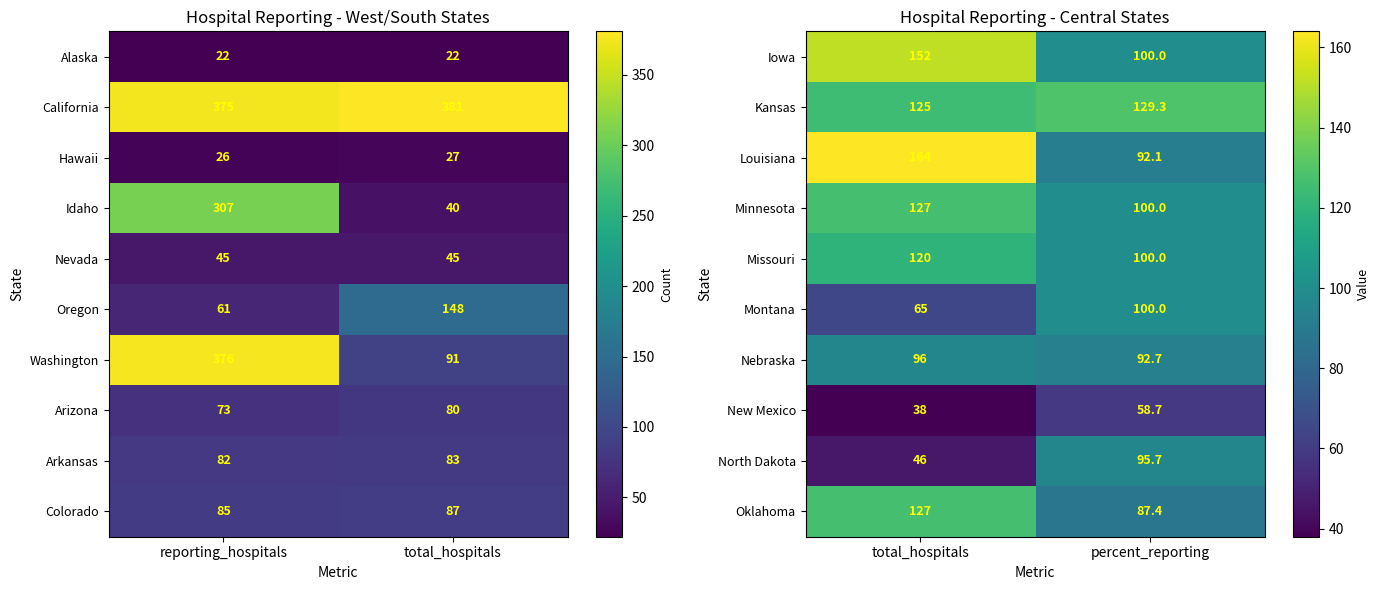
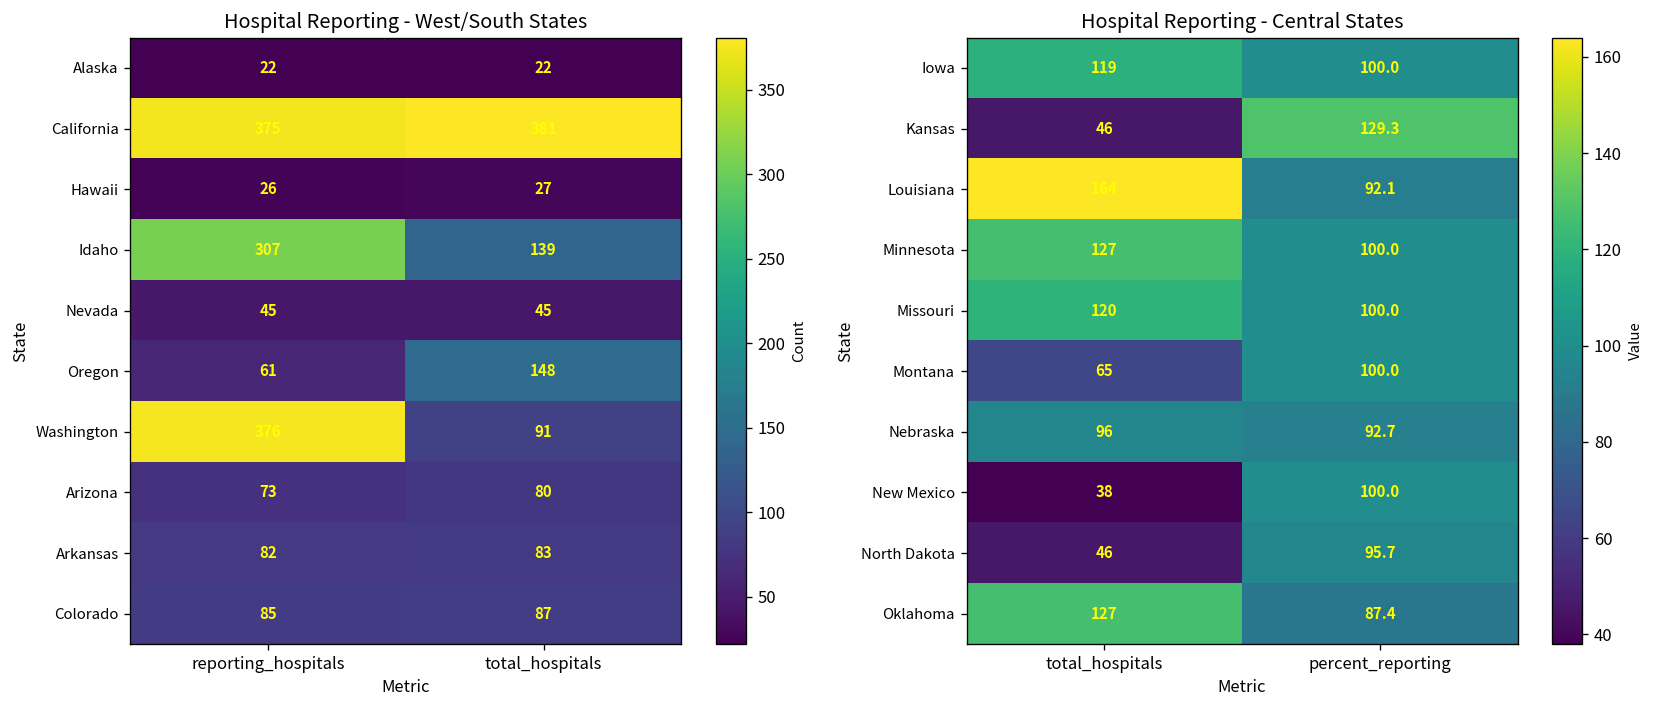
  {
    "Hospital Reporting - West/South States": {
      "Alaska": {
        "reporting_hospitals": 22,
        "total_hospitals": 22
      },
      "Hawaii": {
        "reporting_hospitals": 26,
        "total_hospitals": 27
      },
      "Idaho": {
        "reporting_hospitals": 307,
-       "total_hospitals": 40
+       "total_hospitals": 139
      },
      "Nevada": {
        "reporting_hospitals": 45,
        "total_hospitals": 45
      },
      "Oregon": {
        "reporting_hospitals": 61,
        "total_hospitals": 148
      },
      "Washington": {
        "total_hospitals": 91
      },
      "Arizona": {
        "reporting_hospitals": 73,
        "total_hospitals": 80
      },
      "Arkansas": {
        "reporting_hospitals": 82,
        "total_hospitals": 83
      },
      "Colorado": {
        "reporting_hospitals": 85,
        "total_hospitals": 87
      }
    },
    "Hospital Reporting - Central States": {
      "Iowa": {
-       "total_hospitals": 152,
+       "total_hospitals": 119,
        "percent_reporting": 100.0
      },
      "Kansas": {
-       "total_hospitals": 125,
+       "total_hospitals": 46,
        "percent_reporting": 129.3
      },
      "Louisiana": {
        "percent_reporting": 92.1
      },
      "Minnesota": {
        "total_hospitals": 127,
        "percent_reporting": 100.0
      },
      "Missouri": {
        "total_hospitals": 120,
        "percent_reporting": 100.0
      },
      "Montana": {
        "total_hospitals": 65,
        "percent_reporting": 100.0
      },
      "Nebraska": {
        "total_hospitals": 96,
        "percent_reporting": 92.7
      },
      "New Mexico": {
        "total_hospitals": 38,
-       "percent_reporting": 58.7
+       "percent_reporting": 100.0
      },
      "North Dakota": {
        "total_hospitals": 46,
        "percent_reporting": 95.7
      },
      "Oklahoma": {
        "total_hospitals": 127,
        "percent_reporting": 87.4
      }
    }
  }
